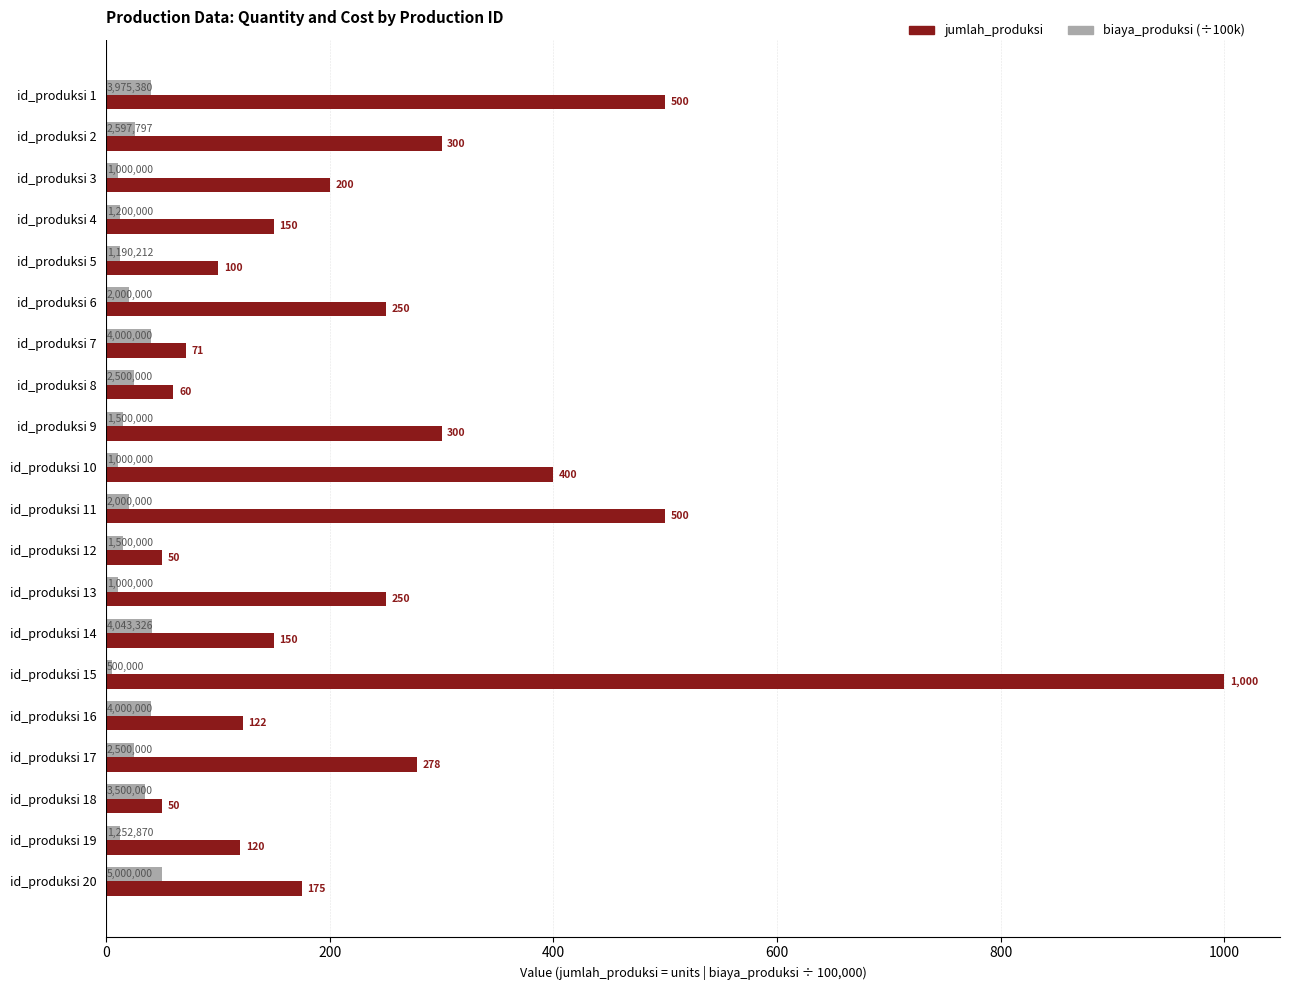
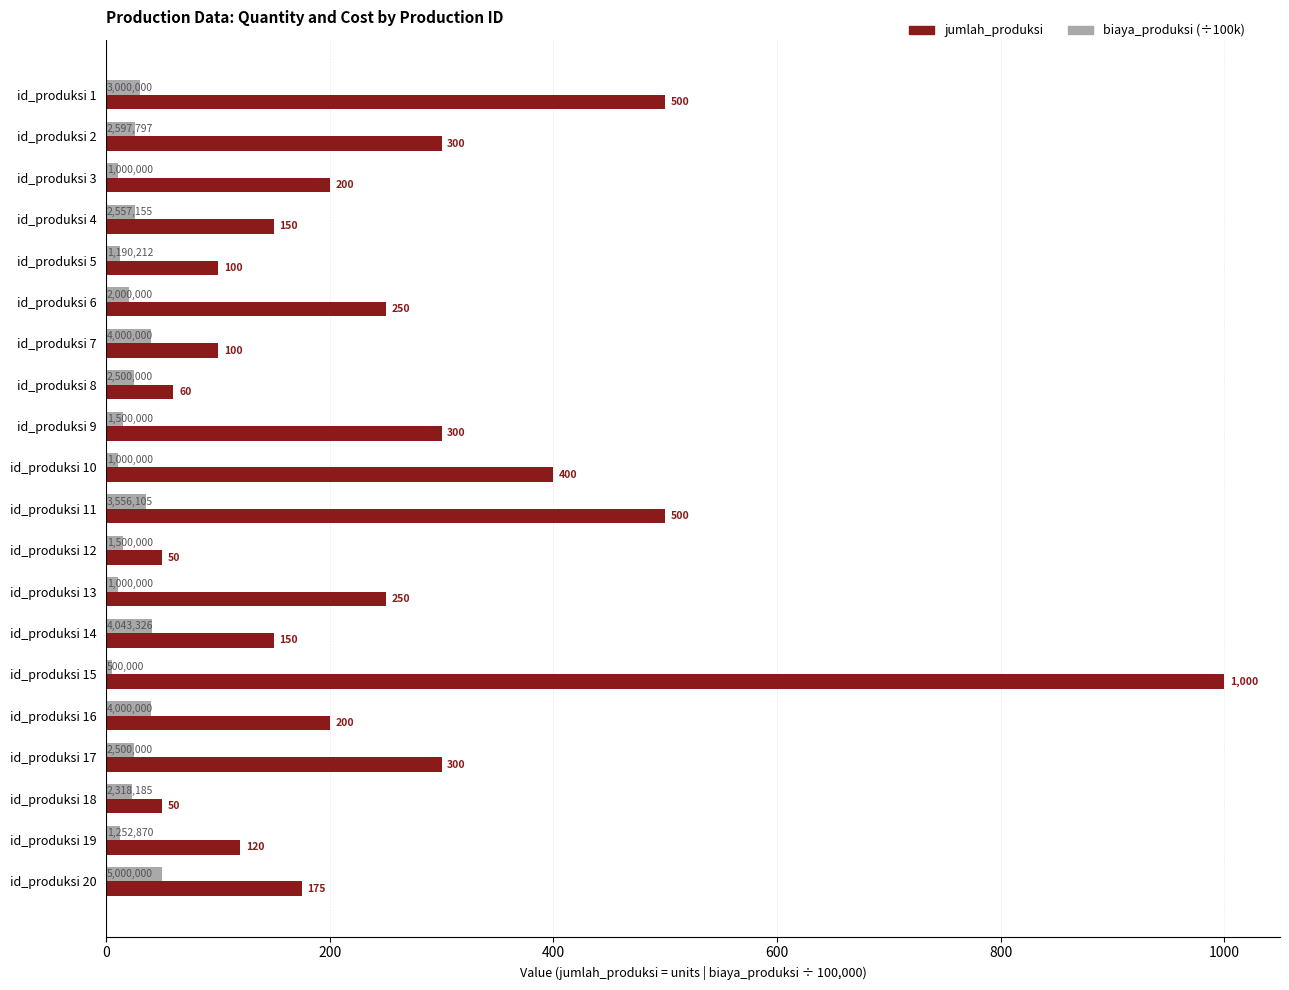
  {
    "jumlah_produksi": {
      "id_produksi 1": "500",
      "id_produksi 2": "300",
      "id_produksi 3": "200",
      "id_produksi 4": "150",
      "id_produksi 5": "100",
      "id_produksi 6": "250",
-     "id_produksi 7": "71",
+     "id_produksi 7": "100",
      "id_produksi 8": "60",
      "id_produksi 9": "300",
      "id_produksi 10": "400",
      "id_produksi 11": "500",
      "id_produksi 12": "50",
      "id_produksi 13": "250",
      "id_produksi 14": "150",
      "id_produksi 15": "1,000",
-     "id_produksi 16": "122",
-     "id_produksi 17": "278",
+     "id_produksi 16": "200",
+     "id_produksi 17": "300",
      "id_produksi 18": "50",
      "id_produksi 19": "120",
      "id_produksi 20": "175"
    },
    "biaya_produksi (÷100k)": {
-     "id_produksi 1": "3,975,380",
-     "id_produksi 4": "1,200,000",
-     "id_produksi 11": "2,000,000",
-     "id_produksi 18": "3,500,000"
+     "id_produksi 1": "3,000,000",
+     "id_produksi 4": "2,557,155",
+     "id_produksi 11": "3,556,105",
+     "id_produksi 18": "2,318,185"
    }
  }
